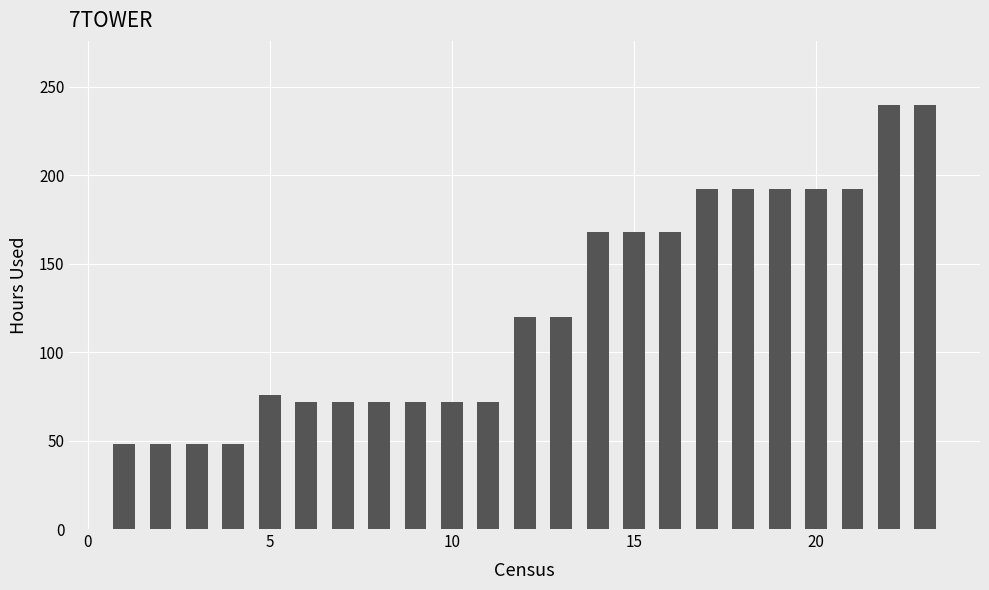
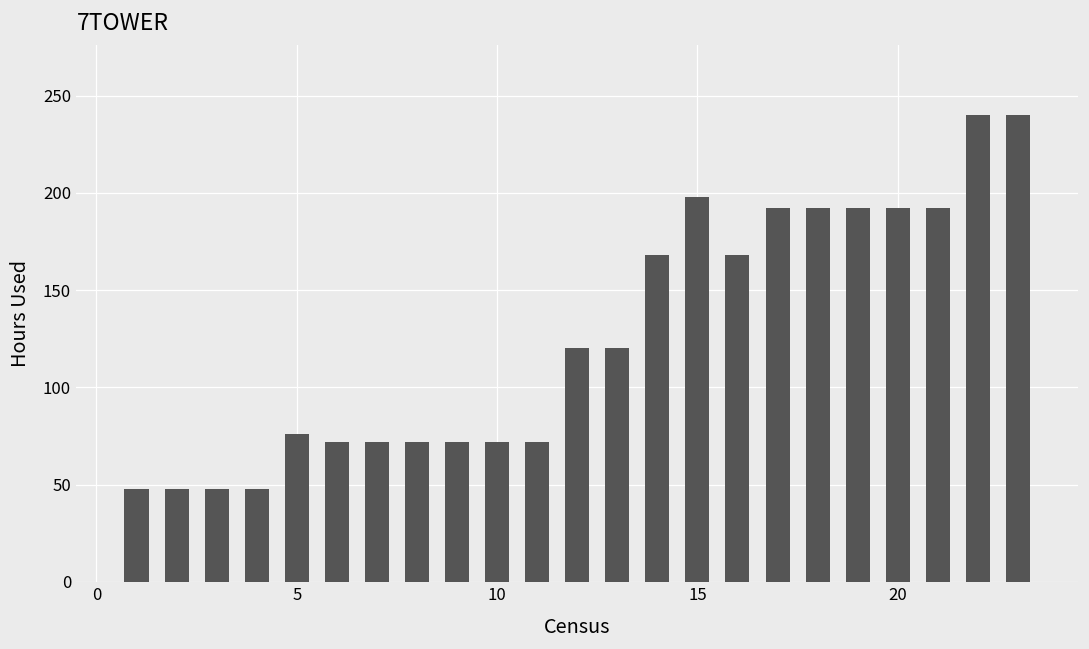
  {
    "5": 76,
    "10": 72,
-   "15": 168,
+   "15": 198,
    "20": 192
  }
